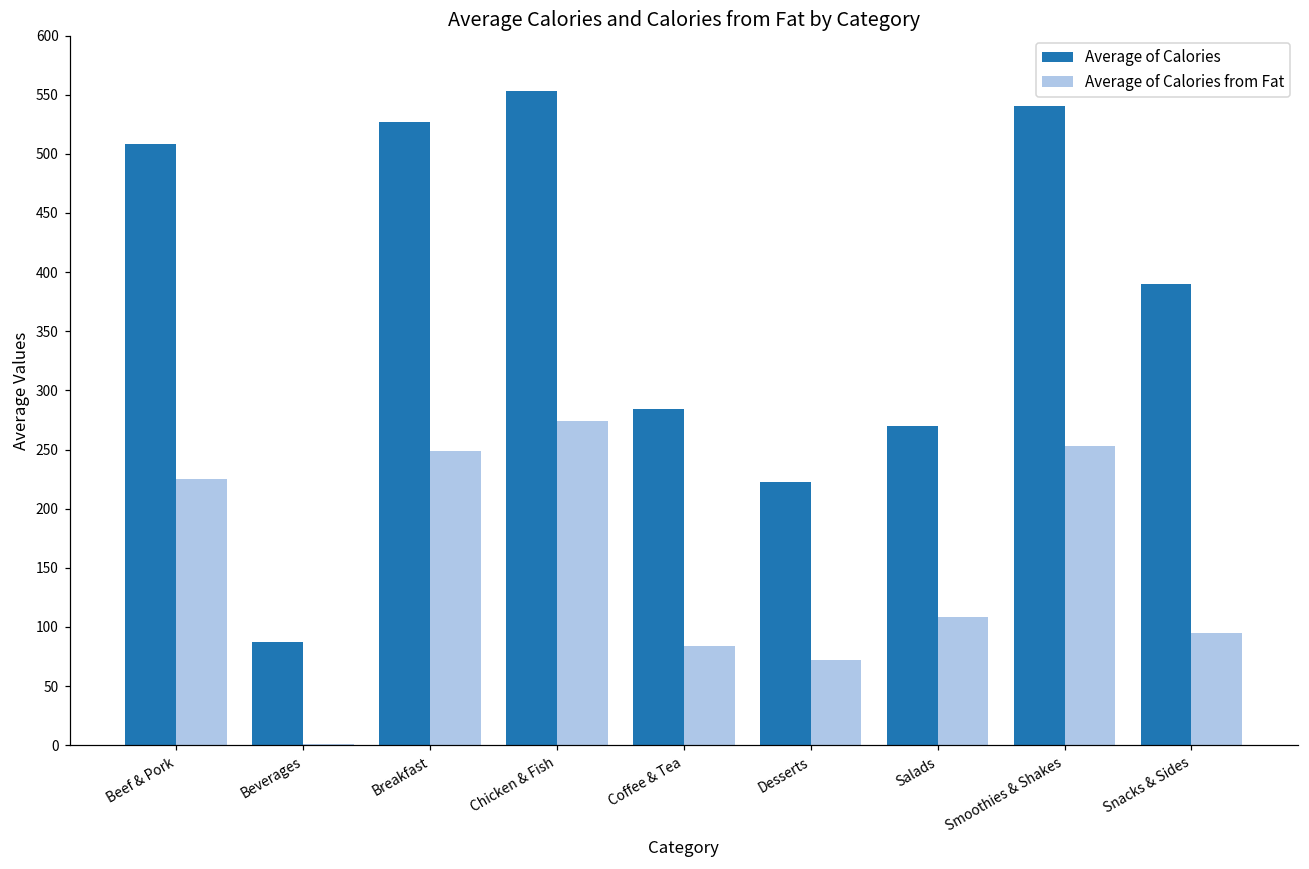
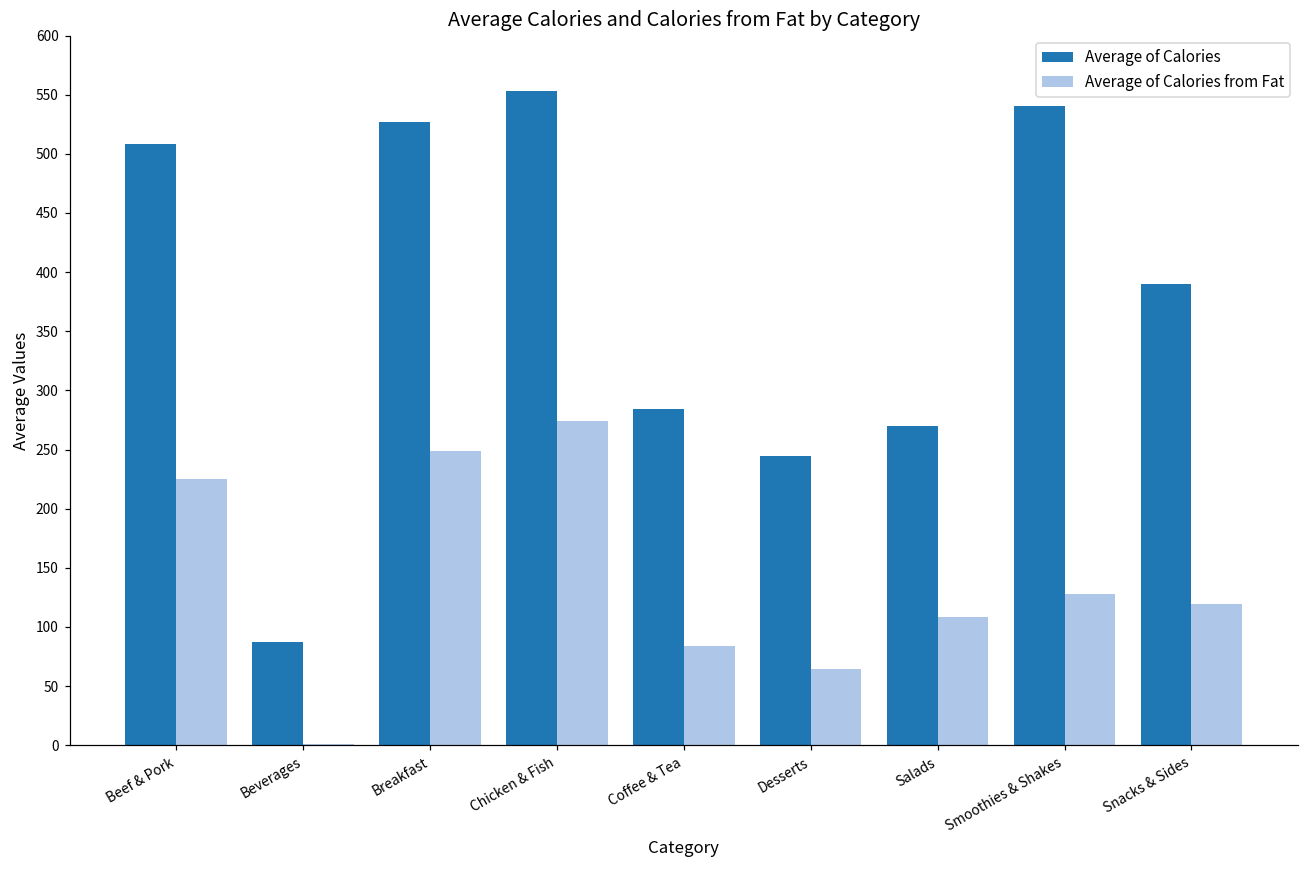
  {
    "Average of Calories": {
      "Beef & Pork": 508,
      "Beverages": 87,
      "Breakfast": 527,
      "Chicken & Fish": 553,
      "Coffee & Tea": 284,
-     "Desserts": 222,
+     "Desserts": 244,
      "Salads": 270,
      "Smoothies & Shakes": 540,
      "Snacks & Sides": 390
    },
    "Average of Calories from Fat": {
      "Beef & Pork": 225,
      "Breakfast": 249,
      "Chicken & Fish": 274,
      "Coffee & Tea": 84,
-     "Desserts": 72,
+     "Desserts": 64,
      "Salads": 108,
-     "Smoothies & Shakes": 253,
-     "Snacks & Sides": 95
+     "Smoothies & Shakes": 128,
+     "Snacks & Sides": 119
    }
  }
